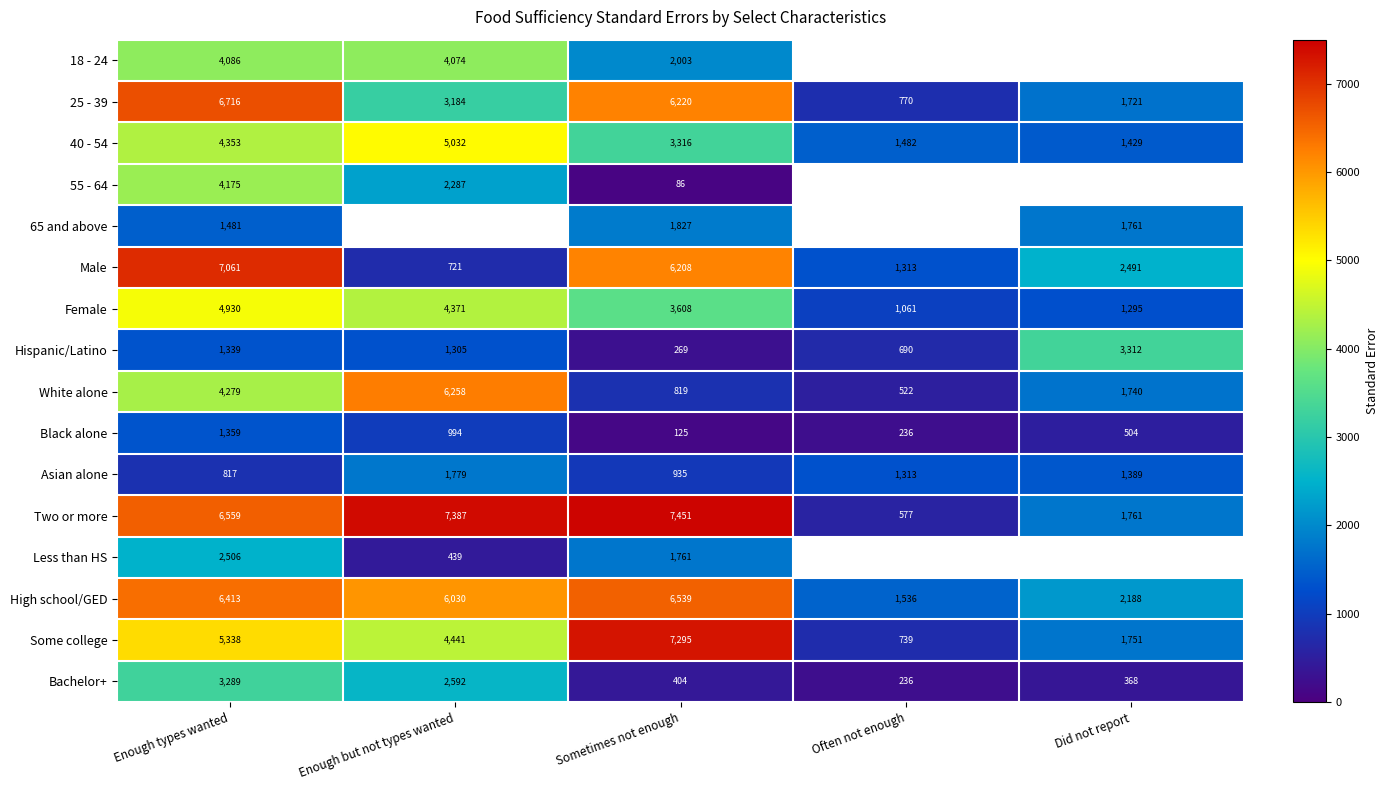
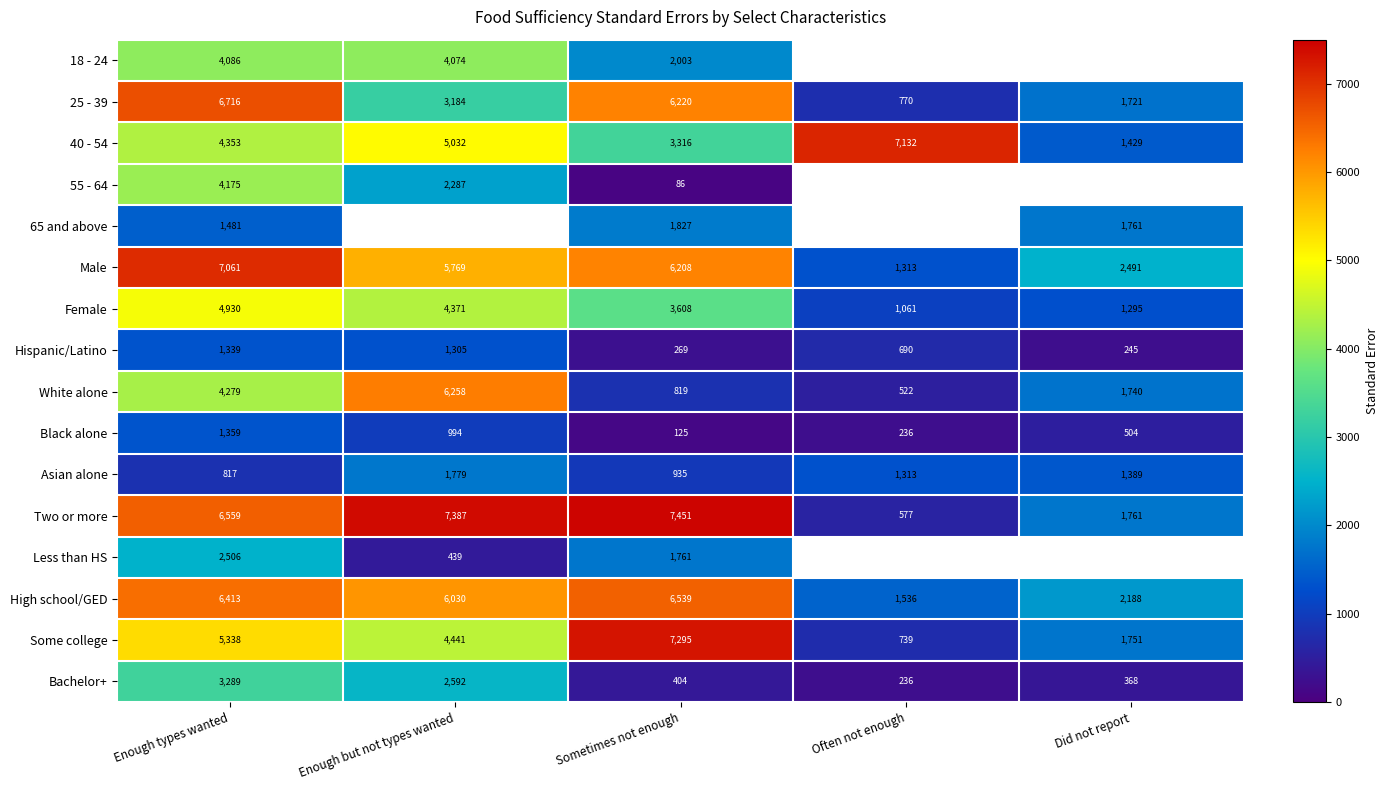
  {
    "18 - 24": {
      "Enough types wanted": "4,086",
      "Enough but not types wanted": "4,074",
      "Sometimes not enough": "2,003"
    },
    "25 - 39": {
      "Enough types wanted": "6,716",
      "Enough but not types wanted": "3,184",
      "Sometimes not enough": "6,220",
      "Often not enough": "770",
      "Did not report": "1,721"
    },
    "40 - 54": {
      "Enough types wanted": "4,353",
      "Enough but not types wanted": "5,032",
      "Sometimes not enough": "3,316",
-     "Often not enough": "1,482",
+     "Often not enough": "7,132",
      "Did not report": "1,429"
    },
    "55 - 64": {
      "Enough types wanted": "4,175",
      "Enough but not types wanted": "2,287",
      "Sometimes not enough": "86"
    },
    "65 and above": {
      "Enough types wanted": "1,481",
      "Sometimes not enough": "1,827",
      "Did not report": "1,761"
    },
    "Male": {
      "Enough types wanted": "7,061",
-     "Enough but not types wanted": "721",
+     "Enough but not types wanted": "5,769",
      "Sometimes not enough": "6,208",
      "Often not enough": "1,313",
      "Did not report": "2,491"
    },
    "Female": {
      "Enough types wanted": "4,930",
      "Enough but not types wanted": "4,371",
      "Sometimes not enough": "3,608",
      "Often not enough": "1,061",
      "Did not report": "1,295"
    },
    "Hispanic/Latino": {
      "Enough types wanted": "1,339",
      "Enough but not types wanted": "1,305",
      "Sometimes not enough": "269",
      "Often not enough": "690",
-     "Did not report": "3,312"
+     "Did not report": "245"
    },
    "White alone": {
      "Enough types wanted": "4,279",
      "Enough but not types wanted": "6,258",
      "Sometimes not enough": "819",
      "Often not enough": "522",
      "Did not report": "1,740"
    },
    "Black alone": {
      "Enough types wanted": "1,359",
      "Enough but not types wanted": "994",
      "Sometimes not enough": "125",
      "Often not enough": "236",
      "Did not report": "504"
    },
    "Asian alone": {
      "Enough types wanted": "817",
      "Enough but not types wanted": "1,779",
      "Sometimes not enough": "935",
      "Often not enough": "1,313",
      "Did not report": "1,389"
    },
    "Two or more": {
      "Enough types wanted": "6,559",
      "Enough but not types wanted": "7,387",
      "Sometimes not enough": "7,451",
      "Often not enough": "577",
      "Did not report": "1,761"
    },
    "Less than HS": {
      "Enough types wanted": "2,506",
      "Enough but not types wanted": "439",
      "Sometimes not enough": "1,761"
    },
    "High school/GED": {
      "Enough types wanted": "6,413",
      "Enough but not types wanted": "6,030",
      "Sometimes not enough": "6,539",
      "Often not enough": "1,536",
      "Did not report": "2,188"
    },
    "Some college": {
      "Enough types wanted": "5,338",
      "Enough but not types wanted": "4,441",
      "Sometimes not enough": "7,295",
      "Often not enough": "739",
      "Did not report": "1,751"
    },
    "Bachelor+": {
      "Enough types wanted": "3,289",
      "Enough but not types wanted": "2,592",
      "Sometimes not enough": "404",
      "Often not enough": "236",
      "Did not report": "368"
    }
  }
